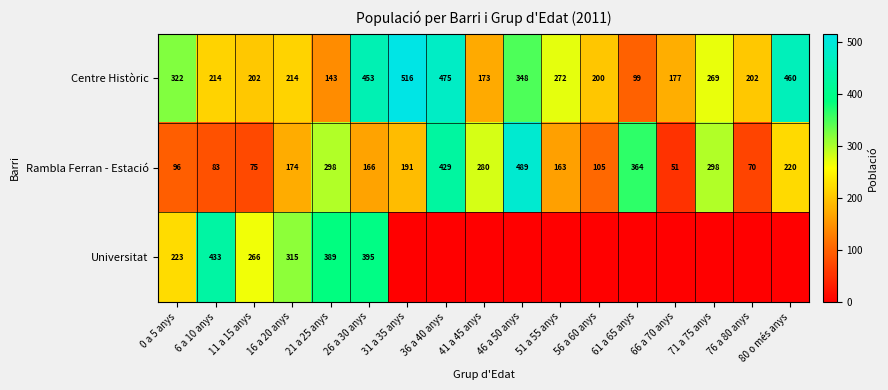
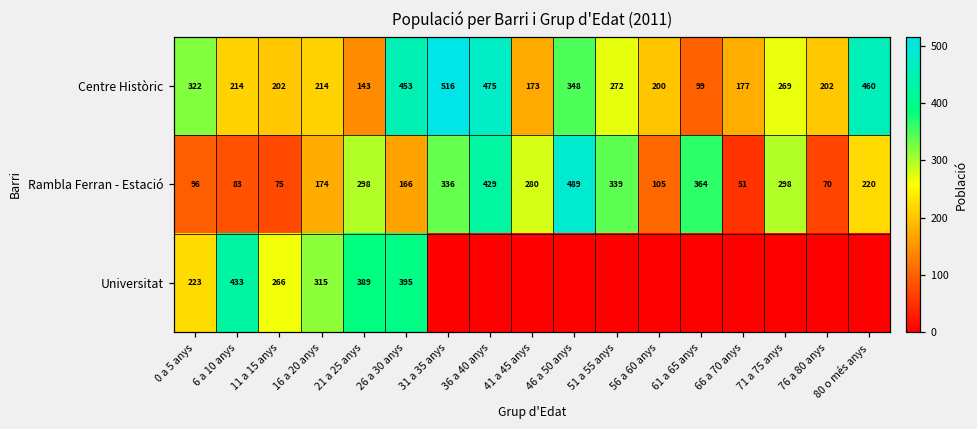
  {
    "Centre Històric": {
      "0 a 5 anys": 322,
      "6 a 10 anys": 214,
      "11 a 15 anys": 202,
      "16 a 20 anys": 214,
      "21 a 25 anys": 143,
      "26 a 30 anys": 453,
      "31 a 35 anys": 516,
      "36 a 40 anys": 475,
      "41 a 45 anys": 173,
      "46 a 50 anys": 348,
      "51 a 55 anys": 272,
      "56 a 60 anys": 200,
      "61 a 65 anys": 99,
      "66 a 70 anys": 177,
      "71 a 75 anys": 269,
      "76 a 80 anys": 202,
      "80 o més anys": 460
    },
    "Rambla Ferran - Estació": {
      "0 a 5 anys": 96,
      "6 a 10 anys": 83,
      "11 a 15 anys": 75,
      "16 a 20 anys": 174,
      "21 a 25 anys": 298,
      "26 a 30 anys": 166,
-     "31 a 35 anys": 191,
+     "31 a 35 anys": 336,
      "36 a 40 anys": 429,
      "41 a 45 anys": 280,
      "46 a 50 anys": 489,
-     "51 a 55 anys": 163,
+     "51 a 55 anys": 339,
      "56 a 60 anys": 105,
      "61 a 65 anys": 364,
      "66 a 70 anys": 51,
      "71 a 75 anys": 298,
      "76 a 80 anys": 70,
      "80 o més anys": 220
    },
    "Universitat": {
      "0 a 5 anys": 223,
      "6 a 10 anys": 433,
      "11 a 15 anys": 266,
      "16 a 20 anys": 315,
      "21 a 25 anys": 389,
      "26 a 30 anys": 395
    }
  }
